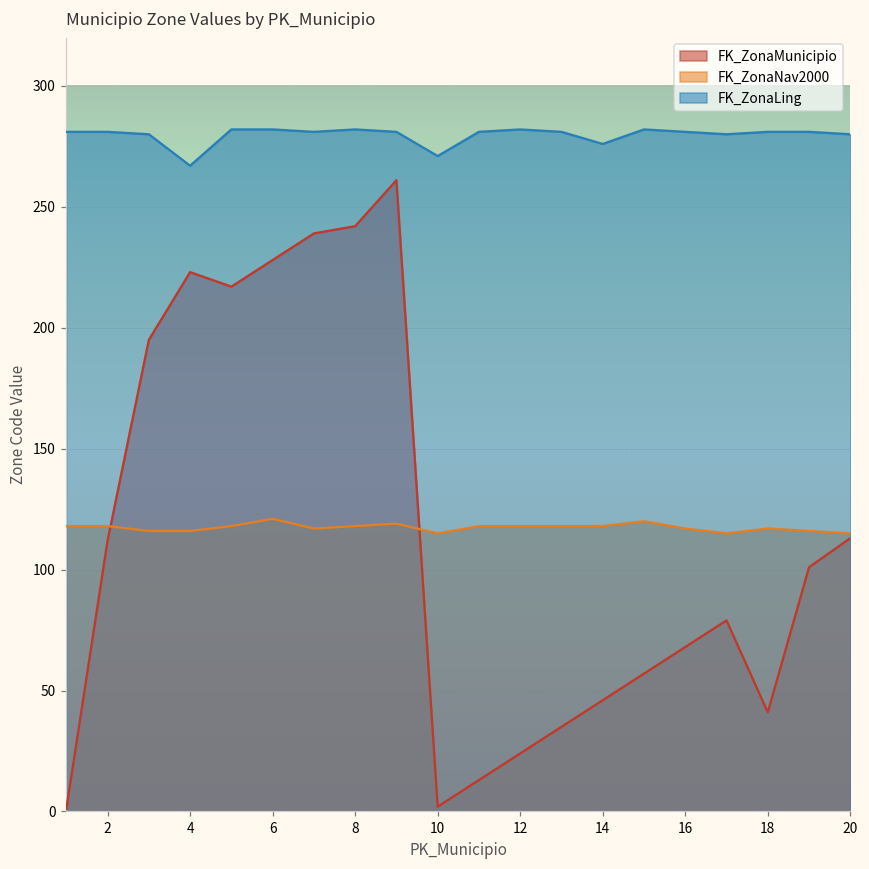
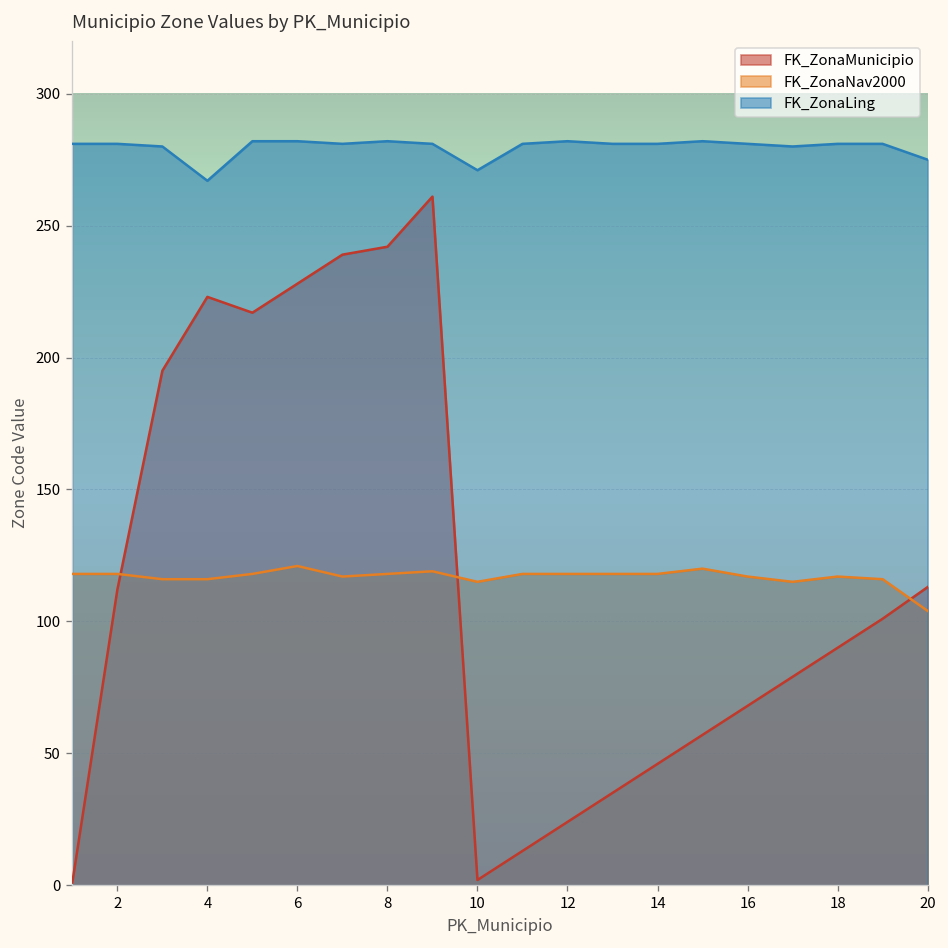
  {
    "FK_ZonaMunicipio": {
      "2": 112,
      "4": 223,
      "6": 228,
      "8": 242,
      "10": 2,
      "12": 24,
      "14": 46,
      "16": 68,
-     "18": 41,
+     "18": 90,
      "20": 113
    },
    "FK_ZonaNav2000": {
      "2": 118,
      "4": 116,
      "6": 121,
      "8": 118,
      "10": 115,
      "12": 118,
      "14": 118,
      "16": 117,
      "18": 117,
-     "20": 115
+     "20": 104
    },
    "FK_ZonaLing": {
      "2": 281,
      "4": 267,
      "6": 282,
      "8": 282,
      "10": 271,
      "12": 282,
-     "14": 276,
+     "14": 281,
      "16": 281,
      "18": 281,
-     "20": 280
+     "20": 275
    }
  }
